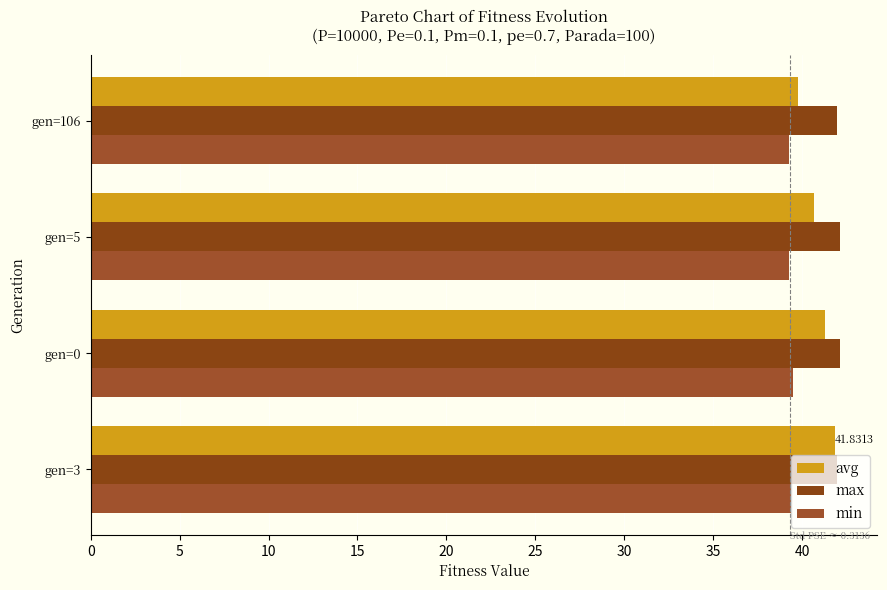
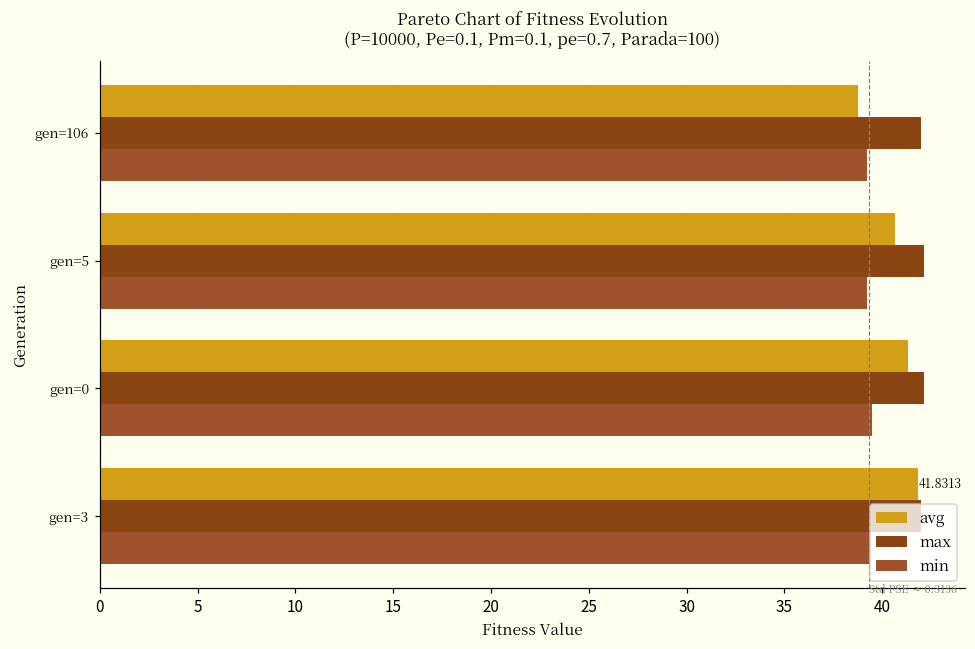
  {
    "avg": {
-     "gen=106": 39.8,
+     "gen=106": 38.7,
      "gen=5": 40.7,
      "gen=0": 41.3
    }
  }
